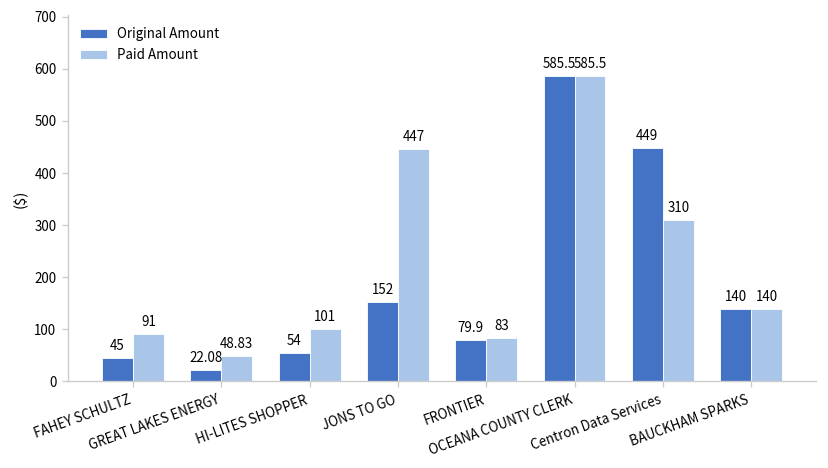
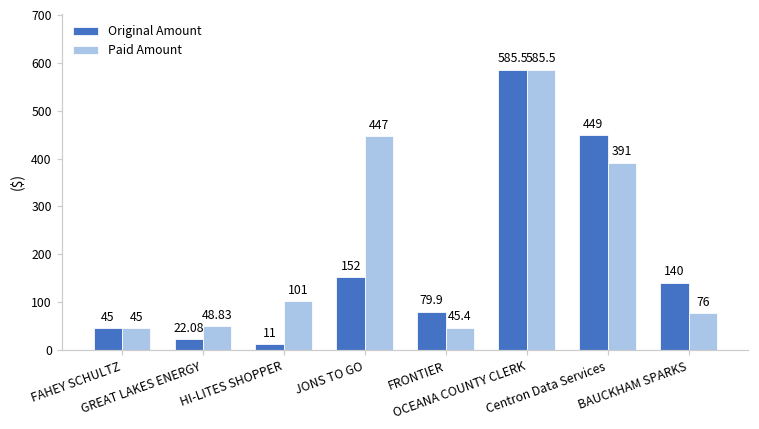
  {
    "Original Amount": {
      "FAHEY SCHULTZ": 45,
      "GREAT LAKES ENERGY": 22.08,
-     "HI-LITES SHOPPER": 54,
+     "HI-LITES SHOPPER": 11,
      "JONS TO GO": 152,
      "FRONTIER": 79.9,
      "OCEANA COUNTY CLERK": 585.5,
      "Centron Data Services": 449,
      "BAUCKHAM SPARKS": 140
    },
    "Paid Amount": {
-     "FAHEY SCHULTZ": 91,
+     "FAHEY SCHULTZ": 45,
      "GREAT LAKES ENERGY": 48.83,
      "HI-LITES SHOPPER": 101,
      "JONS TO GO": 447,
-     "FRONTIER": 83,
+     "FRONTIER": 45.4,
      "OCEANA COUNTY CLERK": 585.5,
-     "Centron Data Services": 310,
-     "BAUCKHAM SPARKS": 140
+     "Centron Data Services": 391,
+     "BAUCKHAM SPARKS": 76
    }
  }
